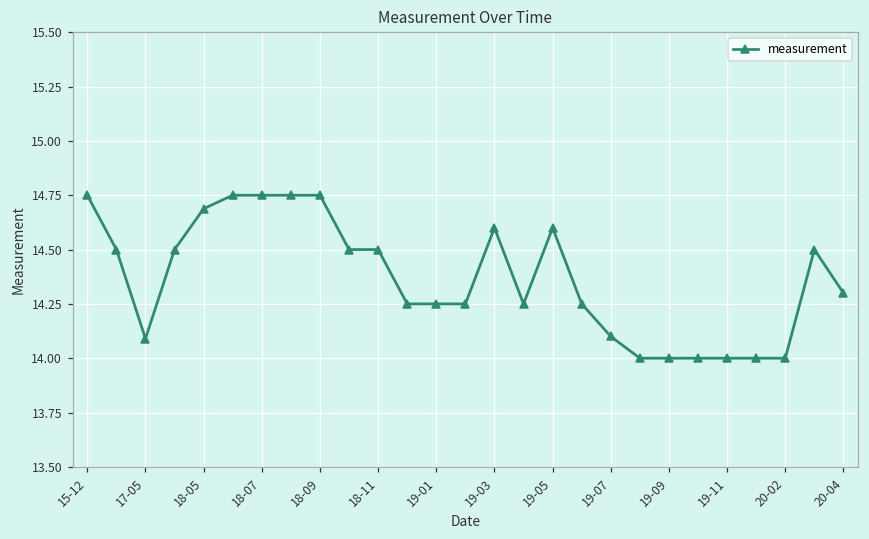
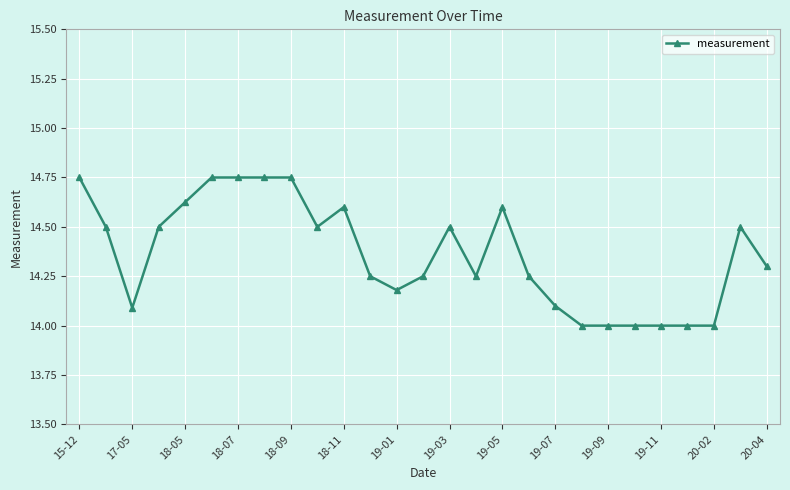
  {
    "15-12": 14.75,
    "17-05": 14.09,
-   "18-05": 14.69,
+   "18-05": 14.63,
    "18-07": 14.75,
    "18-09": 14.75,
-   "18-11": 14.5,
-   "19-01": 14.25,
-   "19-03": 14.6,
+   "18-11": 14.6,
+   "19-01": 14.18,
+   "19-03": 14.5,
    "19-05": 14.60,
    "19-07": 14.10,
    "19-09": 14.00,
    "19-11": 14.00,
    "20-02": 14.00,
    "20-04": 14.30
  }
